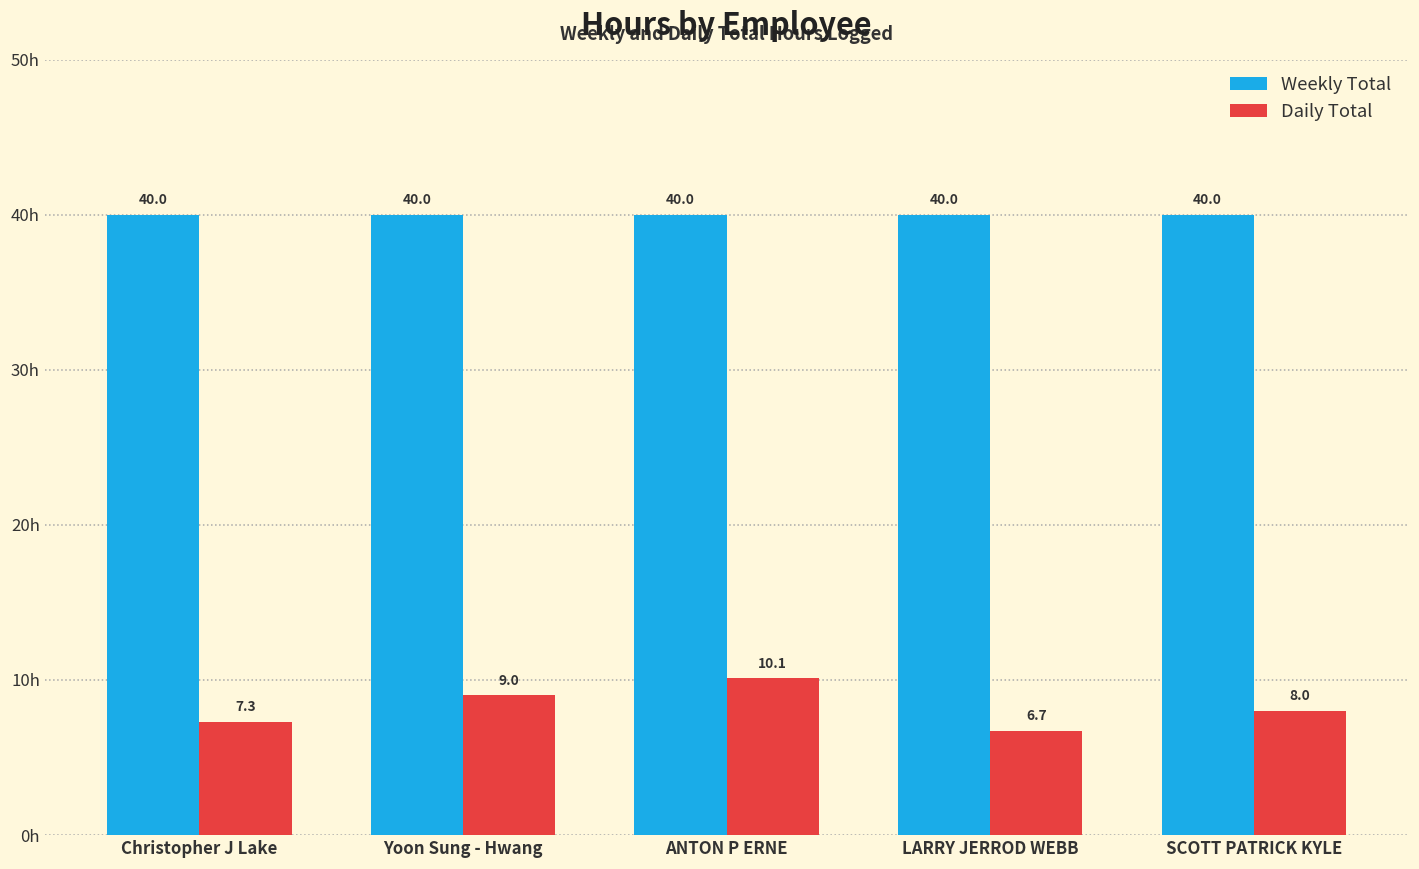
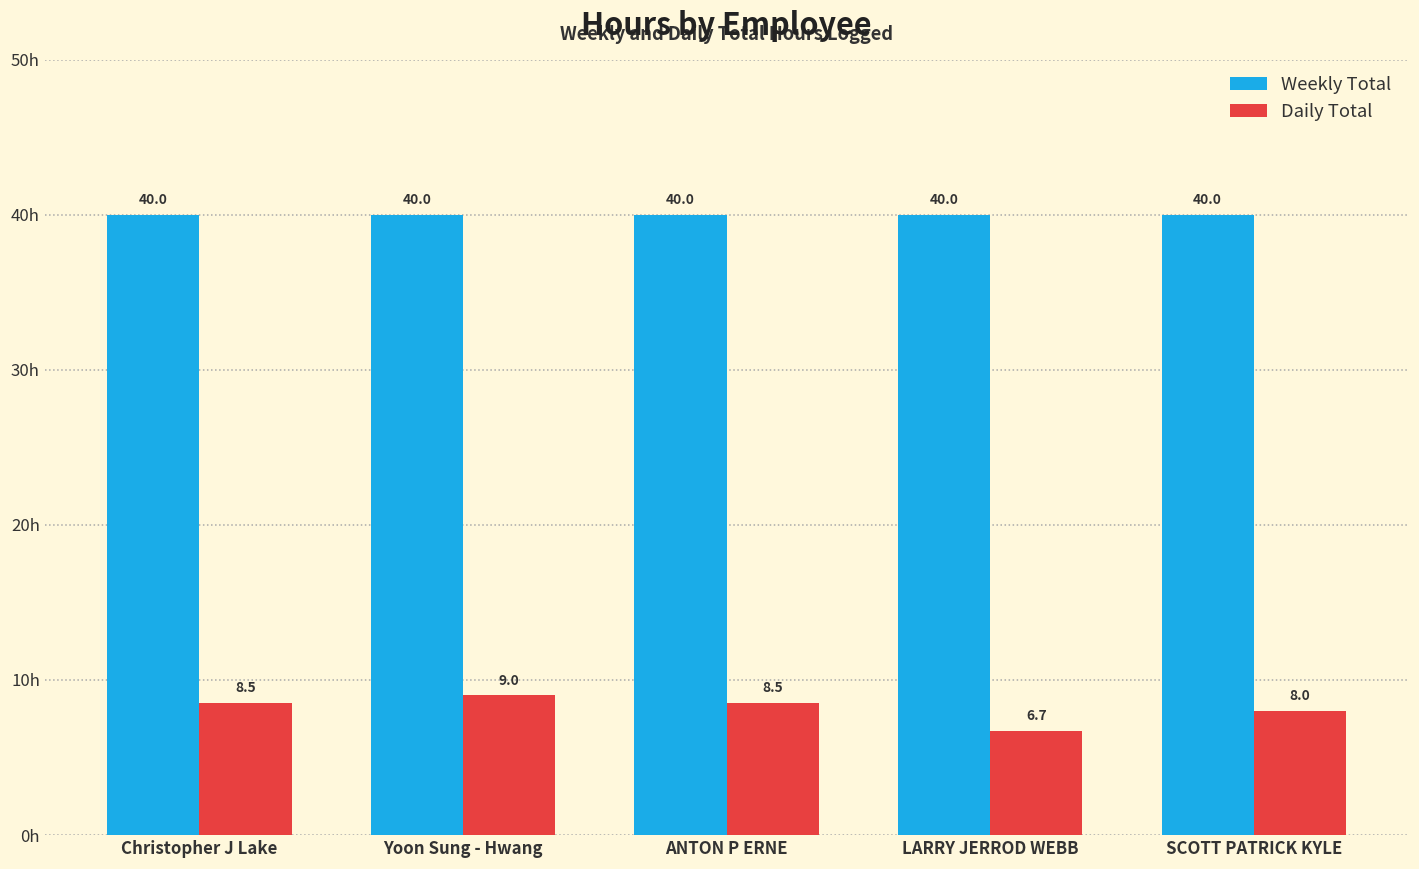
  {
    "Weekly Total": {
      "Christopher J Lake": 40.0,
      "Yoon Sung - Hwang": 40.0,
      "ANTON P ERNE": 40.0,
      "LARRY JERROD WEBB": 40.0,
      "SCOTT PATRICK KYLE": 40.0
    },
    "Daily Total": {
-     "Christopher J Lake": 7.3,
+     "Christopher J Lake": 8.5,
      "Yoon Sung - Hwang": 9.0,
-     "ANTON P ERNE": 10.1,
+     "ANTON P ERNE": 8.5,
      "LARRY JERROD WEBB": 6.7,
      "SCOTT PATRICK KYLE": 8.0
    }
  }
